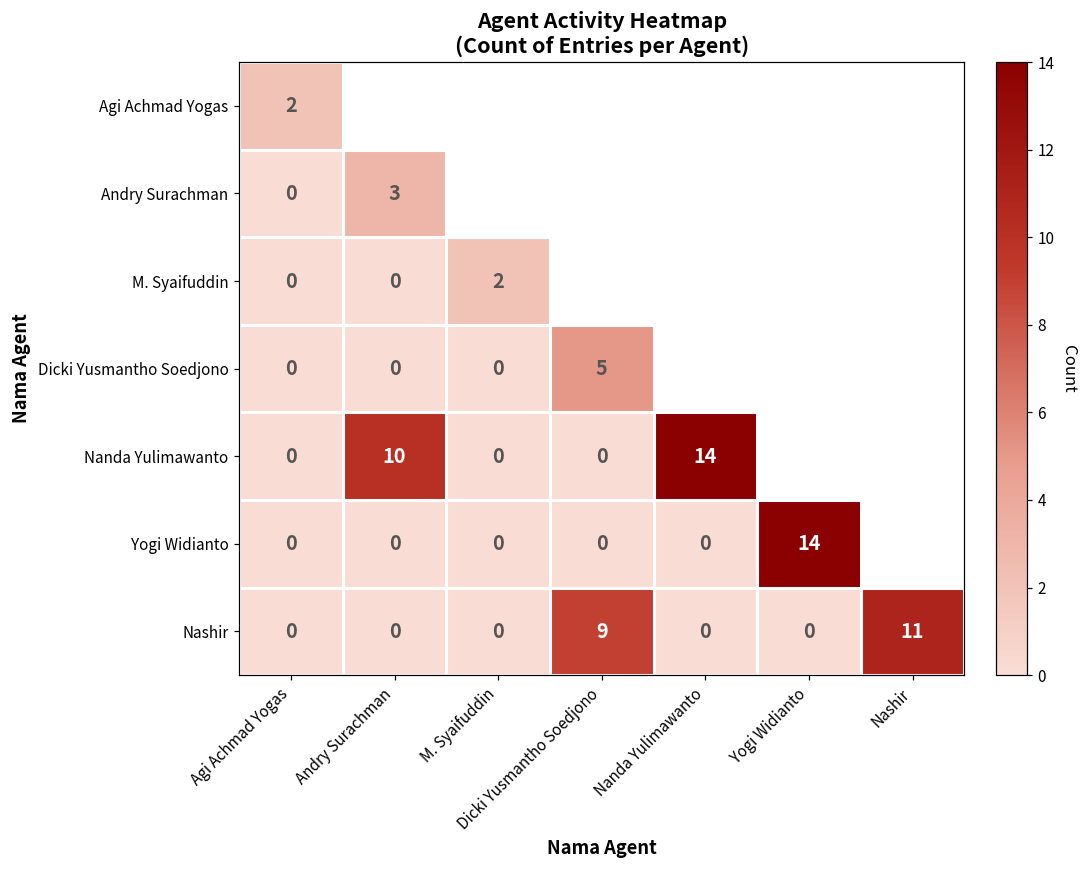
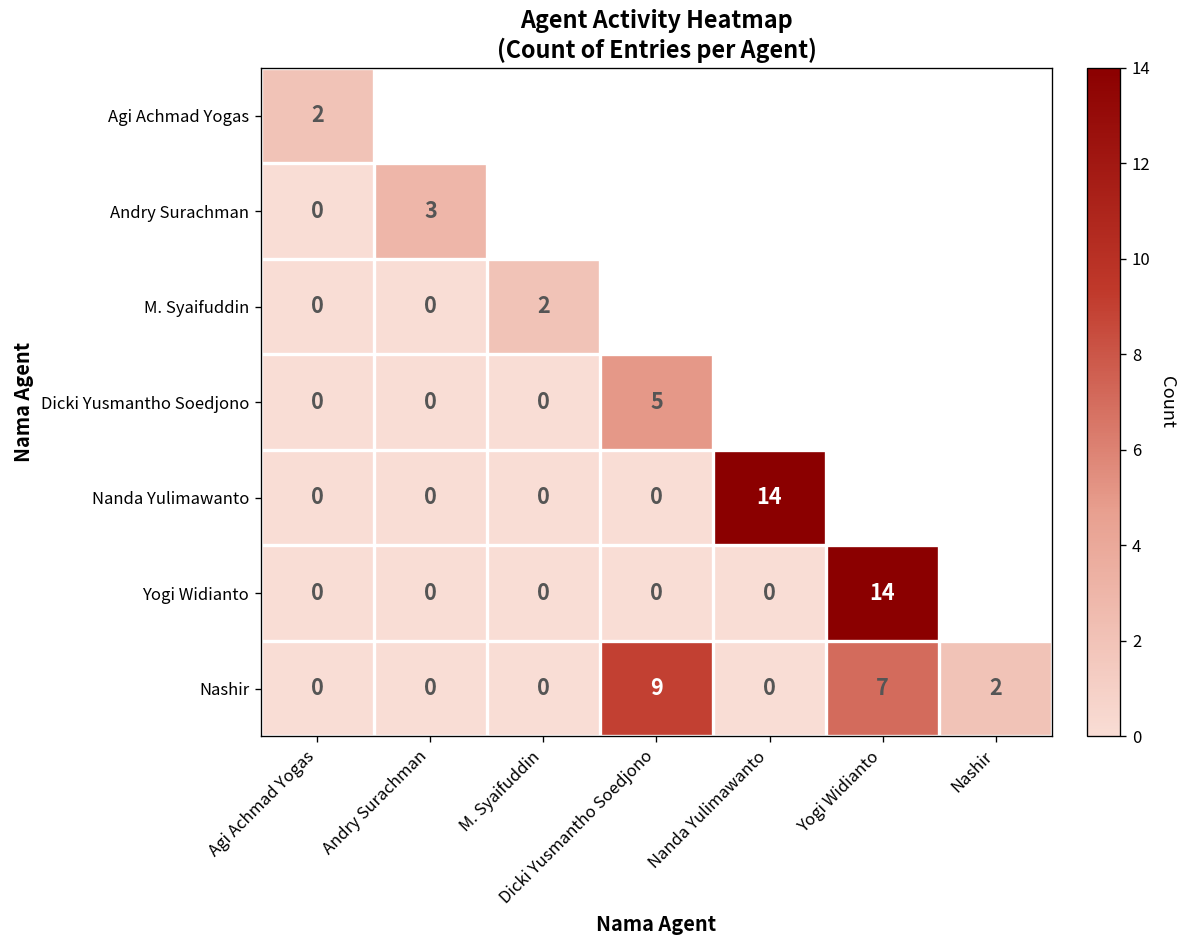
  {
    "Agi Achmad Yogas": {
      "Agi Achmad Yogas": 2
    },
    "Andry Surachman": {
      "Agi Achmad Yogas": 0,
      "Andry Surachman": 3
    },
    "M. Syaifuddin": {
      "Agi Achmad Yogas": 0,
      "Andry Surachman": 0,
      "M. Syaifuddin": 2
    },
    "Dicki Yusmantho Soedjono": {
      "Agi Achmad Yogas": 0,
      "Andry Surachman": 0,
      "M. Syaifuddin": 0,
      "Dicki Yusmantho Soedjono": 5
    },
    "Nanda Yulimawanto": {
      "Agi Achmad Yogas": 0,
-     "Andry Surachman": 10,
+     "Andry Surachman": 0,
      "M. Syaifuddin": 0,
      "Dicki Yusmantho Soedjono": 0,
      "Nanda Yulimawanto": 14
    },
    "Yogi Widianto": {
      "Agi Achmad Yogas": 0,
      "Andry Surachman": 0,
      "M. Syaifuddin": 0,
      "Dicki Yusmantho Soedjono": 0,
      "Nanda Yulimawanto": 0,
      "Yogi Widianto": 14
    },
    "Nashir": {
      "Agi Achmad Yogas": 0,
      "Andry Surachman": 0,
      "M. Syaifuddin": 0,
      "Dicki Yusmantho Soedjono": 9,
      "Nanda Yulimawanto": 0,
-     "Yogi Widianto": 0,
-     "Nashir": 11
+     "Yogi Widianto": 7,
+     "Nashir": 2
    }
  }
